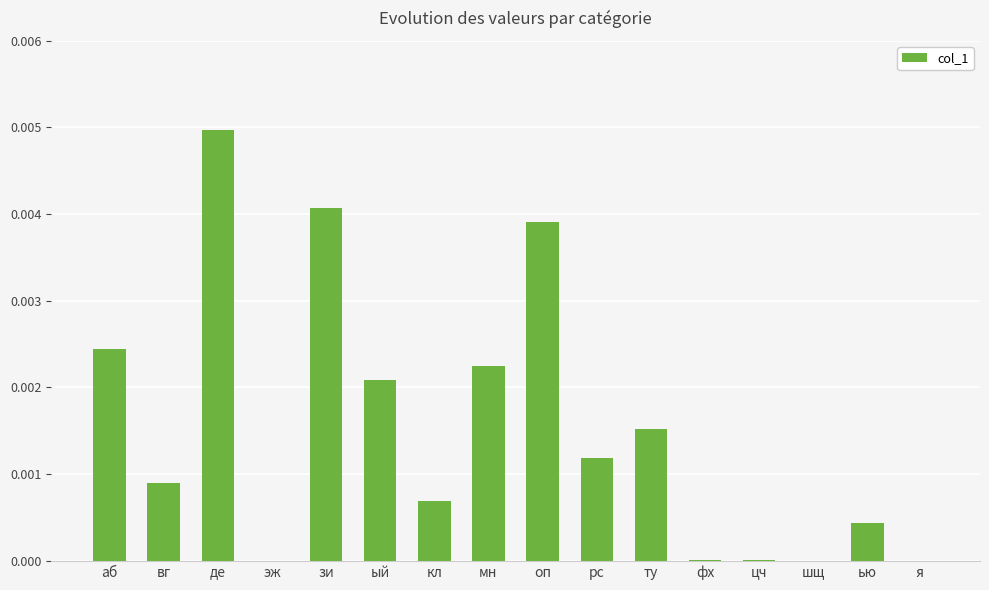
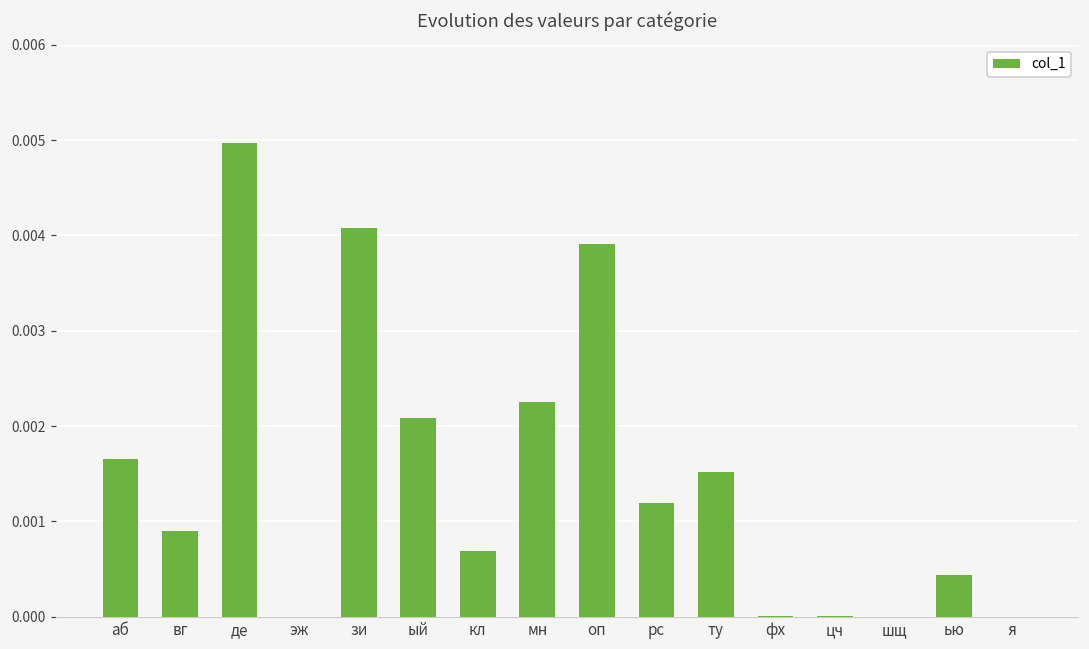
  {
-   "аб": 0.0024,
+   "аб": 0.0017,
    "вг": 0.0009,
    "де": 0.0050,
    "эж": 0.0000,
    "зи": 0.0041,
    "ый": 0.0021,
    "кл": 0.0007,
    "мн": 0.0022,
    "оп": 0.0039,
    "рс": 0.0012,
    "ту": 0.0015,
    "шщ": 0.0000,
    "ью": 0.0004,
    "я": 0.0000
  }
